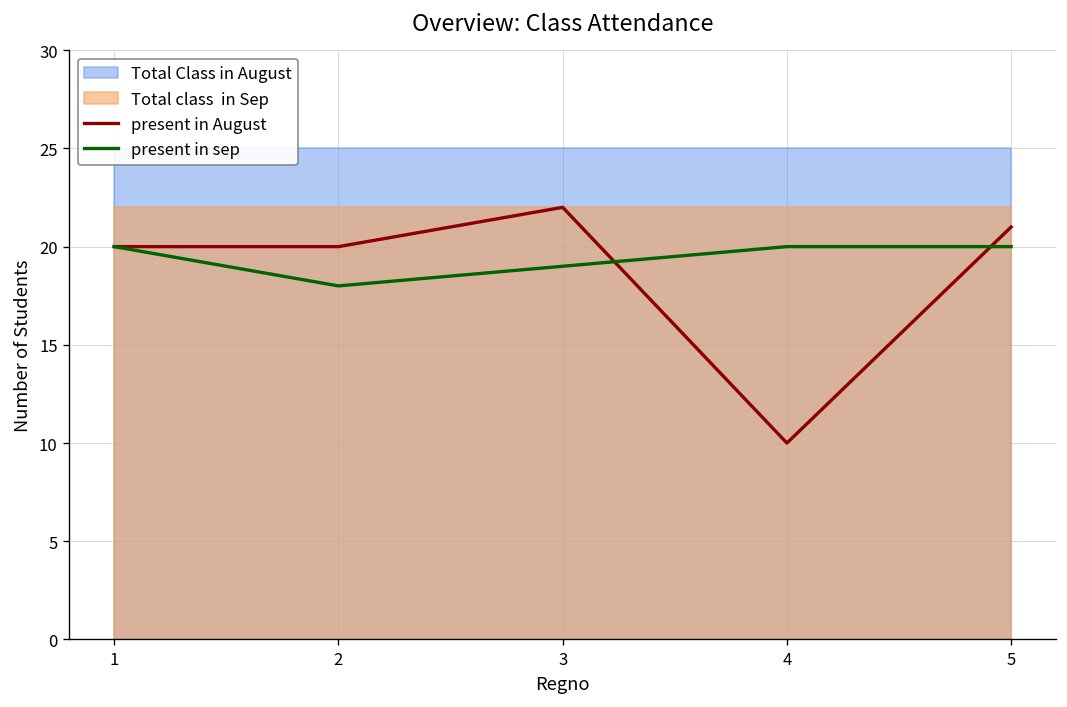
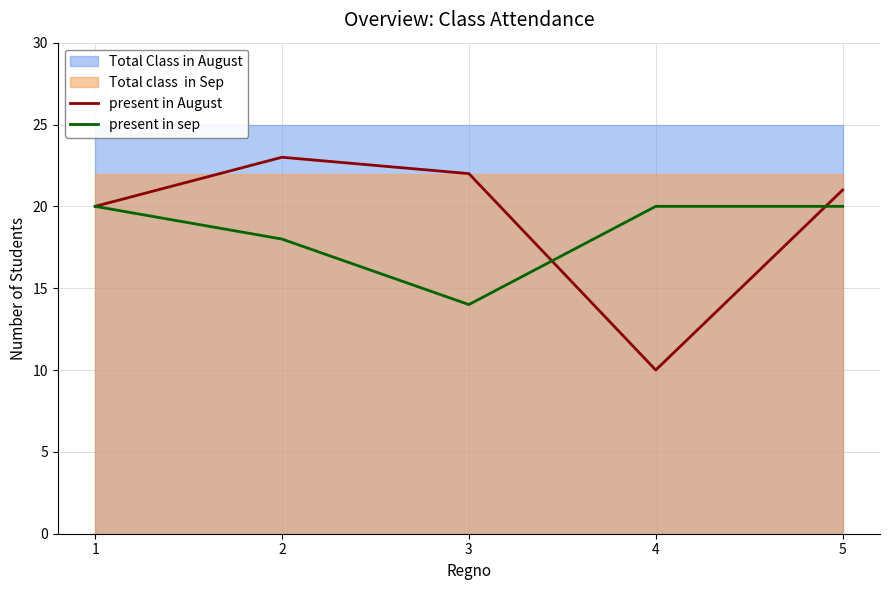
  {
    "present in August": {
-     "2": 20,
+     "2": 23,
      "4": 10,
      "5": 21
    },
    "present in sep": {
      "2": 18,
-     "3": 19,
+     "3": 14,
      "4": 20,
      "5": 20
    }
  }
